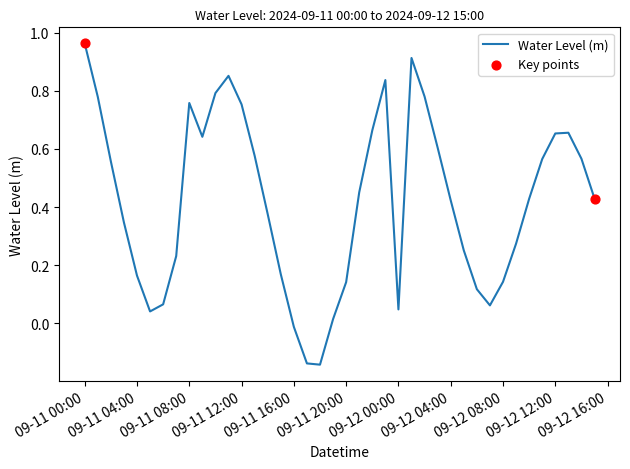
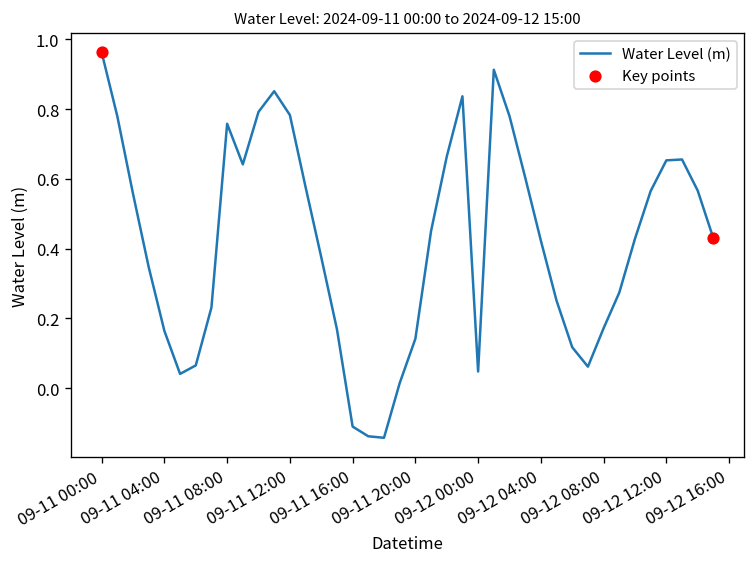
  {
    "Water Level (m)": {
      "09-11 04:00": 0.16,
      "09-11 08:00": 0.76,
-     "09-11 12:00": 0.75,
-     "09-11 16:00": -0.01,
+     "09-11 12:00": 0.78,
+     "09-11 16:00": -0.11,
      "09-11 20:00": 0.14,
      "09-12 00:00": 0.05,
      "09-12 04:00": 0.42,
-     "09-12 08:00": 0.14,
+     "09-12 08:00": 0.17,
      "09-12 12:00": 0.65
    }
  }
